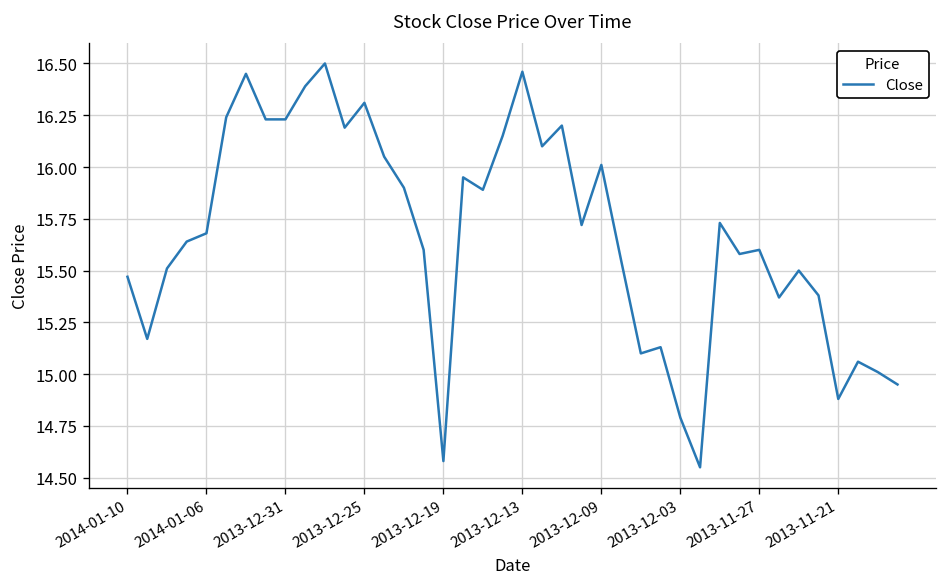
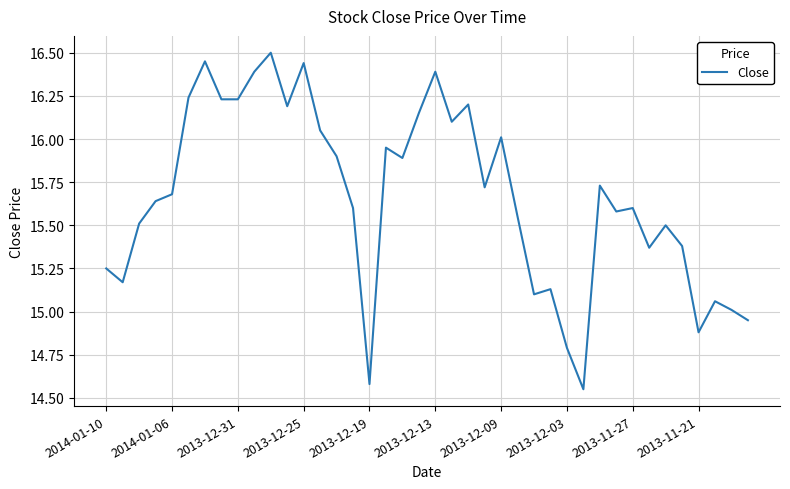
  {
-   "2014-01-10": 15.47,
+   "2014-01-10": 15.25,
    "2014-01-06": 15.68,
    "2013-12-31": 16.23,
-   "2013-12-25": 16.31,
+   "2013-12-25": 16.44,
    "2013-12-19": 14.58,
-   "2013-12-13": 16.46,
+   "2013-12-13": 16.39,
    "2013-12-09": 16.01,
    "2013-12-03": 14.79,
    "2013-11-27": 15.60,
    "2013-11-21": 14.88
  }
